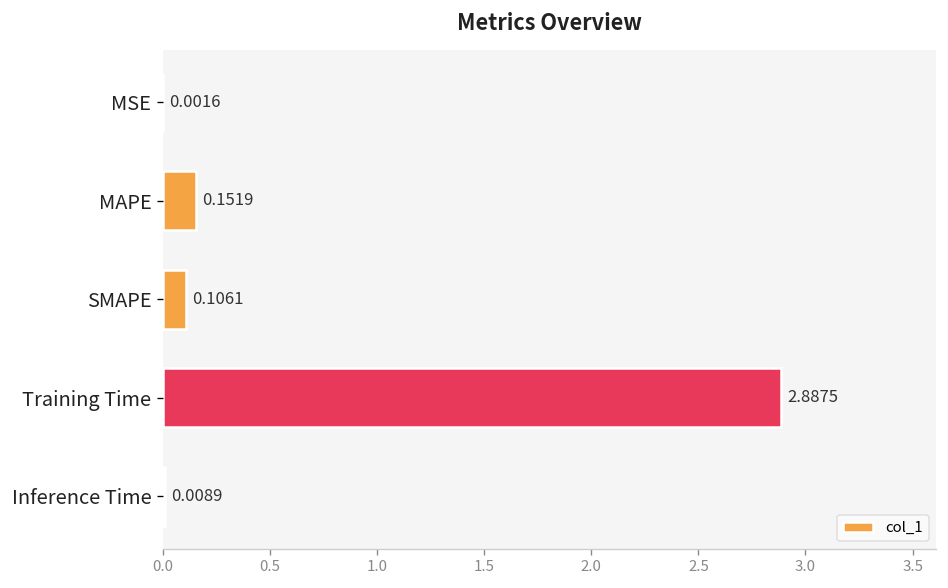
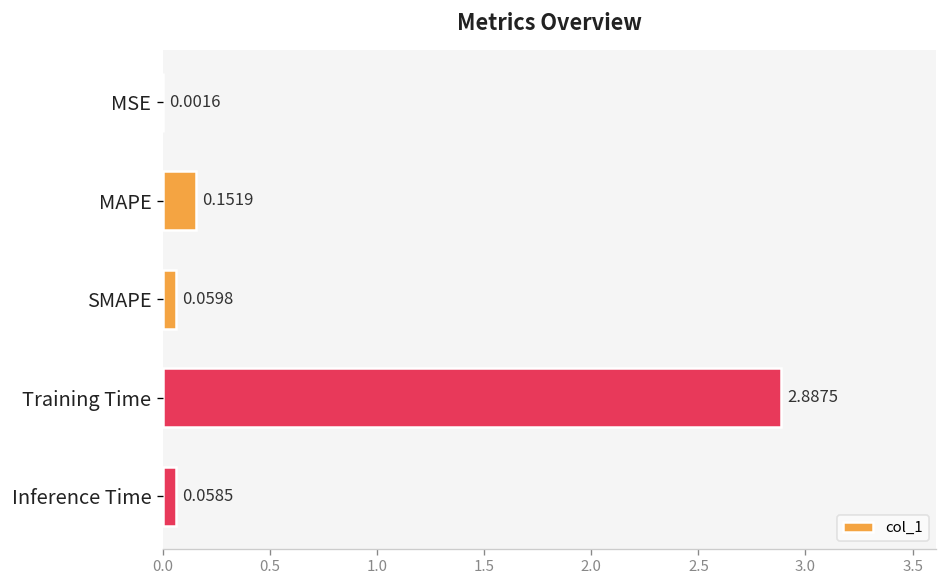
  {
    "MSE": 0.0016,
    "MAPE": 0.1519,
-   "SMAPE": 0.1061,
+   "SMAPE": 0.0598,
    "Training Time": 2.8875,
-   "Inference Time": 0.0089
+   "Inference Time": 0.0585
  }
